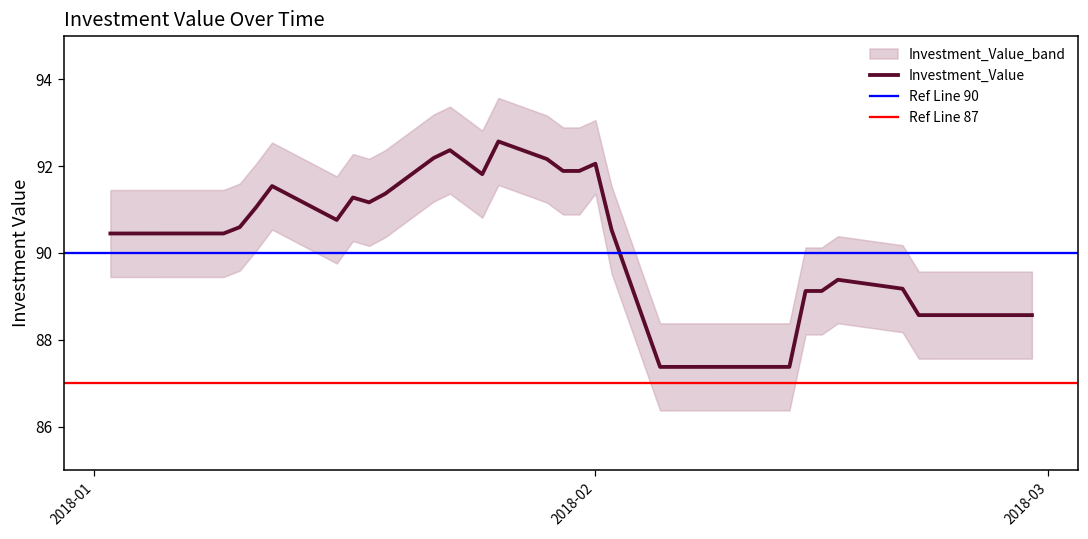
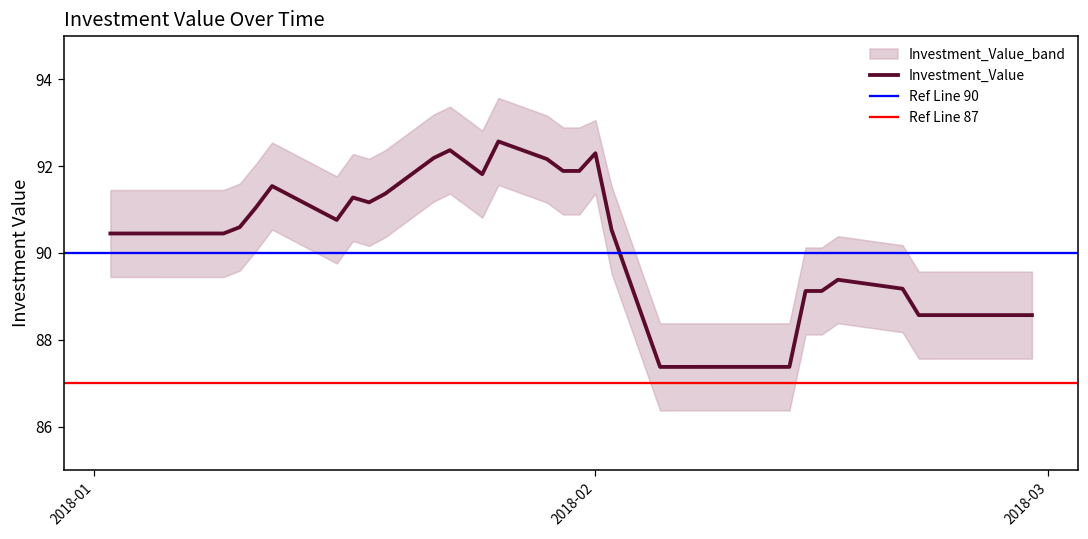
  {
    "Investment_Value": {
-     "2018-02": 92.1
+     "2018-02": 92.3
    }
  }
